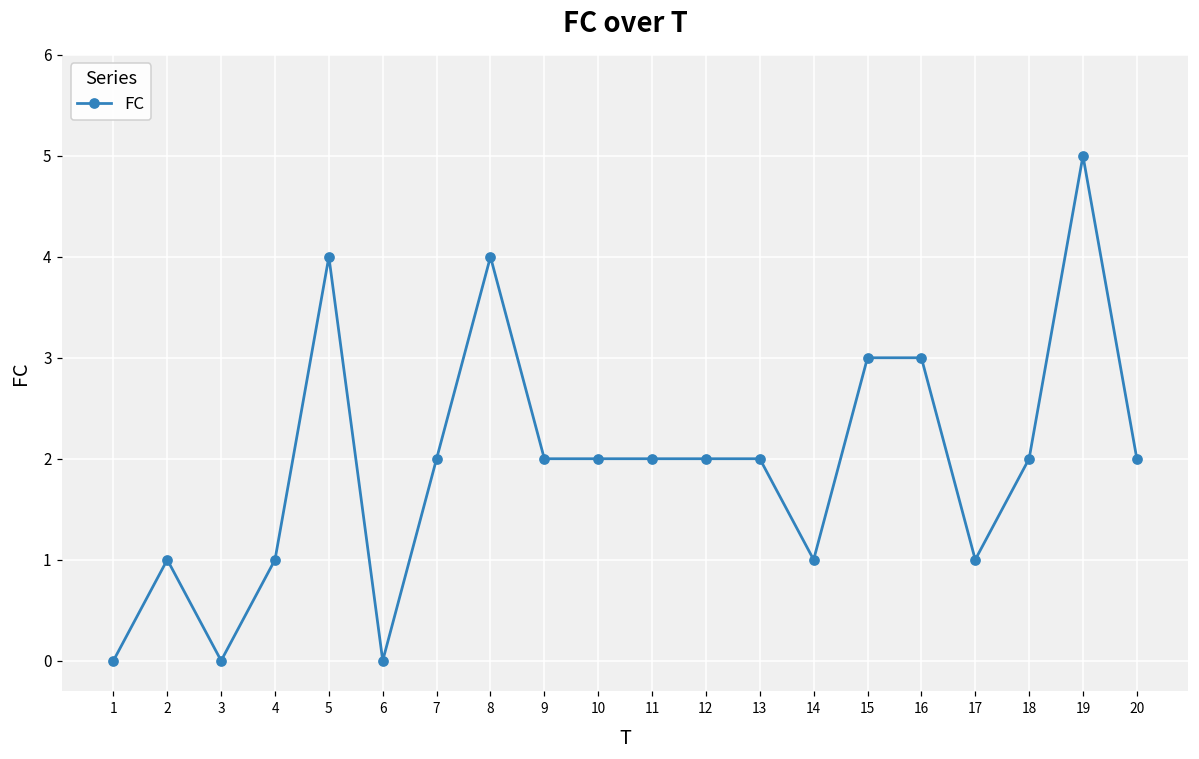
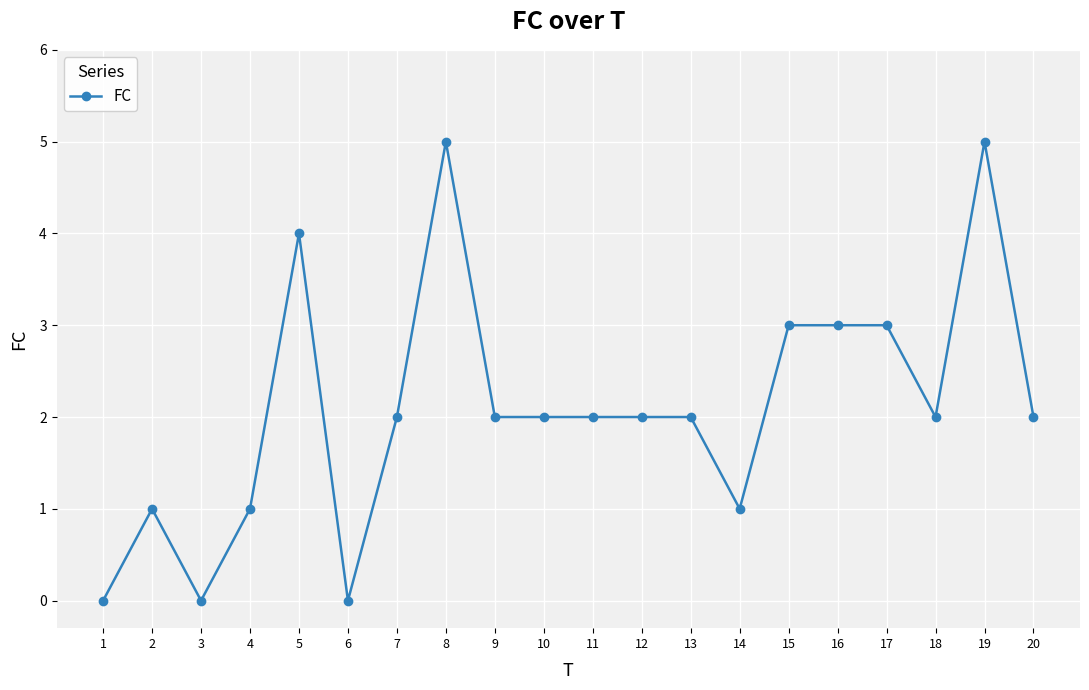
  {
    "1": 0,
    "2": 1,
    "3": 0,
    "4": 1,
    "5": 4,
    "6": 0,
    "7": 2,
-   "8": 4,
+   "8": 5,
    "9": 2,
    "10": 2,
    "11": 2,
    "12": 2,
    "13": 2,
    "14": 1,
    "15": 3,
    "16": 3,
-   "17": 1,
+   "17": 3,
    "18": 2,
    "19": 5,
    "20": 2
  }
